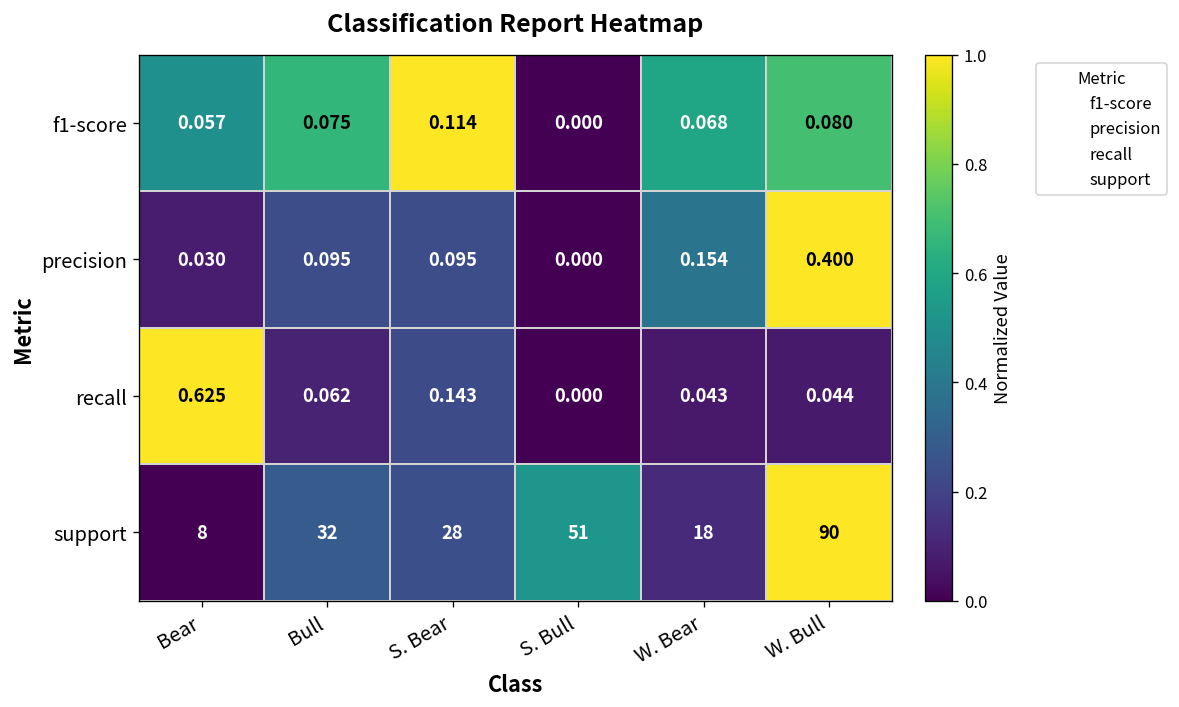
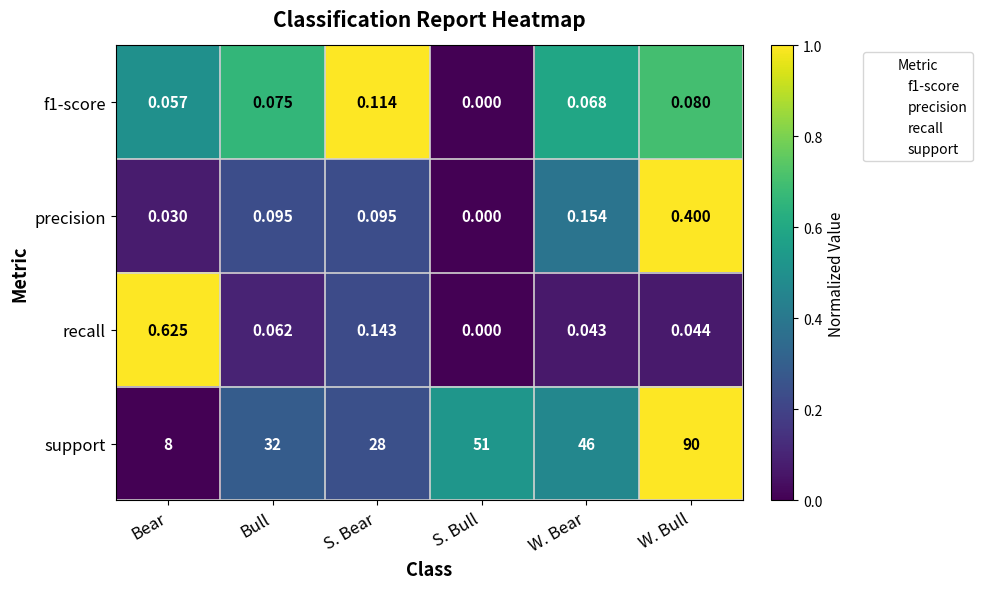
  {
    "f1-score": {
      "Bear": 0.057,
      "Bull": 0.075,
      "S. Bear": 0.114,
      "S. Bull": 0.000,
      "W. Bear": 0.068,
      "W. Bull": 0.080
    },
    "precision": {
      "Bear": 0.030,
      "Bull": 0.095,
      "S. Bear": 0.095,
      "S. Bull": 0.000,
      "W. Bear": 0.154,
      "W. Bull": 0.400
    },
    "recall": {
      "Bear": 0.625,
      "Bull": 0.062,
      "S. Bear": 0.143,
      "S. Bull": 0.000,
      "W. Bear": 0.043,
      "W. Bull": 0.044
    },
    "support": {
      "Bear": 8,
      "Bull": 32,
      "S. Bear": 28,
      "S. Bull": 51,
-     "W. Bear": 18,
+     "W. Bear": 46,
      "W. Bull": 90
    }
  }
